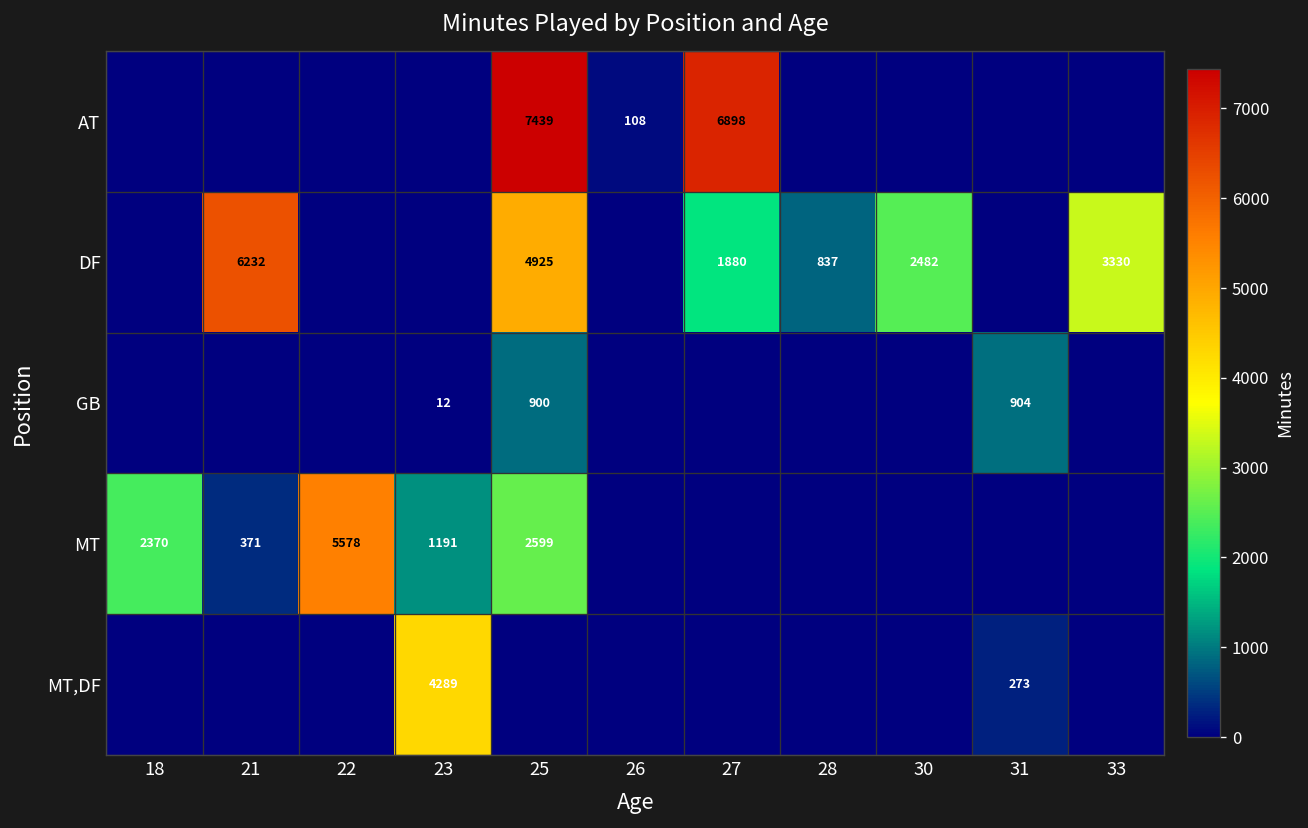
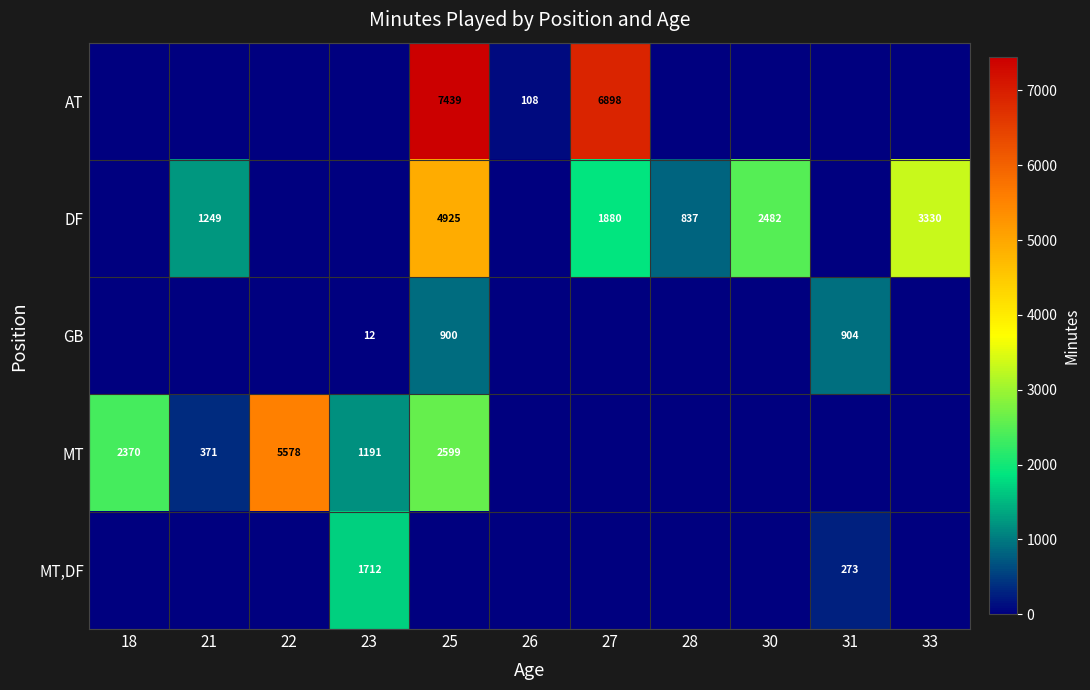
  {
    "AT": {
      "25": 7439,
      "26": 108,
      "27": 6898
    },
    "DF": {
-     "21": 6232,
+     "21": 1249,
      "25": 4925,
      "27": 1880,
      "28": 837,
      "30": 2482,
      "33": 3330
    },
    "GB": {
      "23": 12,
      "25": 900,
      "31": 904
    },
    "MT": {
      "18": 2370,
      "21": 371,
      "22": 5578,
      "23": 1191,
      "25": 2599
    },
    "MT,DF": {
-     "23": 4289,
+     "23": 1712,
      "31": 273
    }
  }
